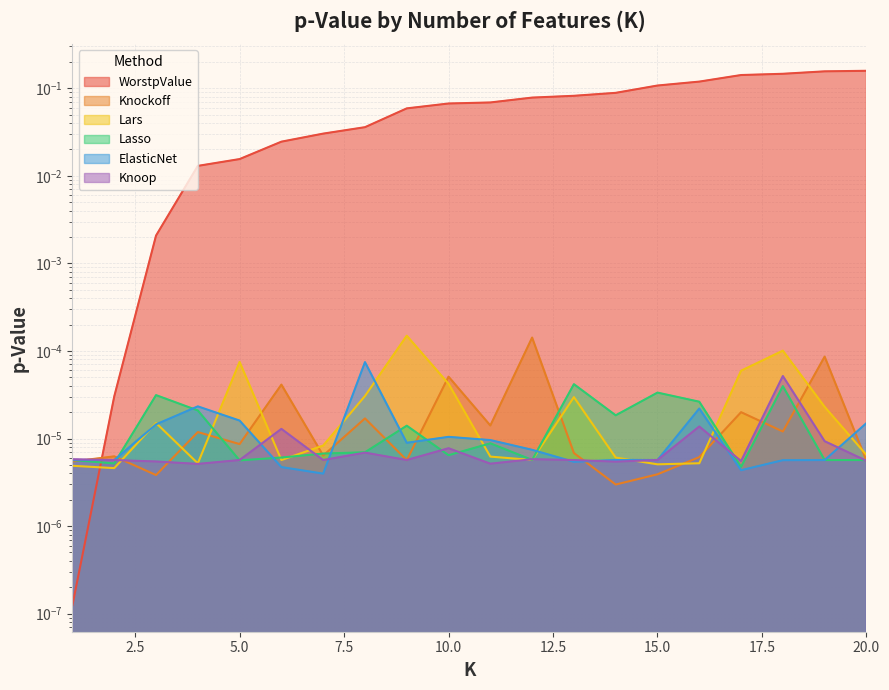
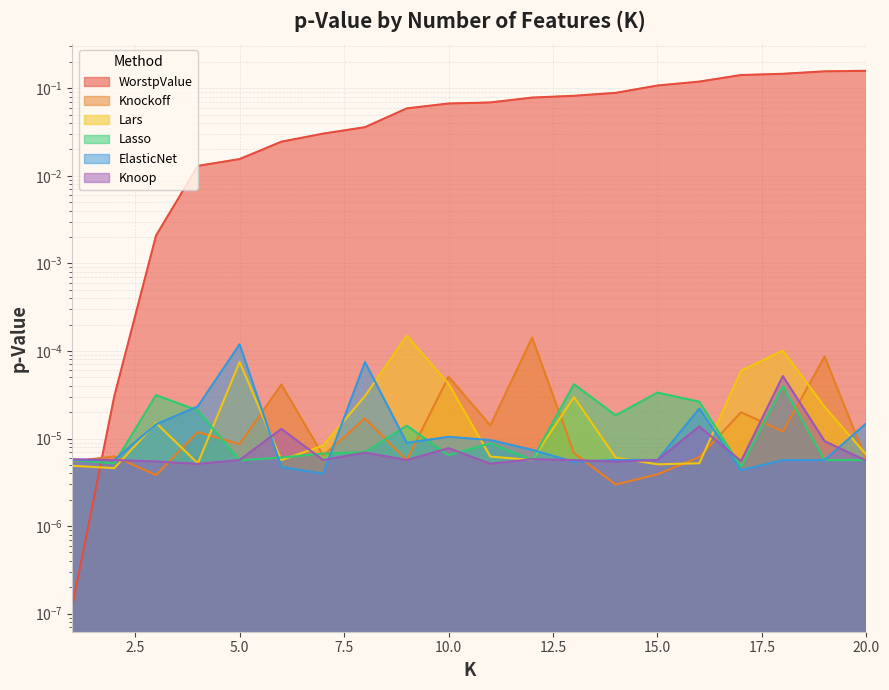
  {
    "Lasso": {
      "10.0": 0.000006,
      "15.0": 0.000033
    },
    "ElasticNet": {
-     "5.0": 0.000016,
+     "5.0": 0.00012,
      "10.0": 0.000010,
      "20.0": 0.000015
    },
    "Knoop": {
      "10.0": 0.000008
    }
  }
